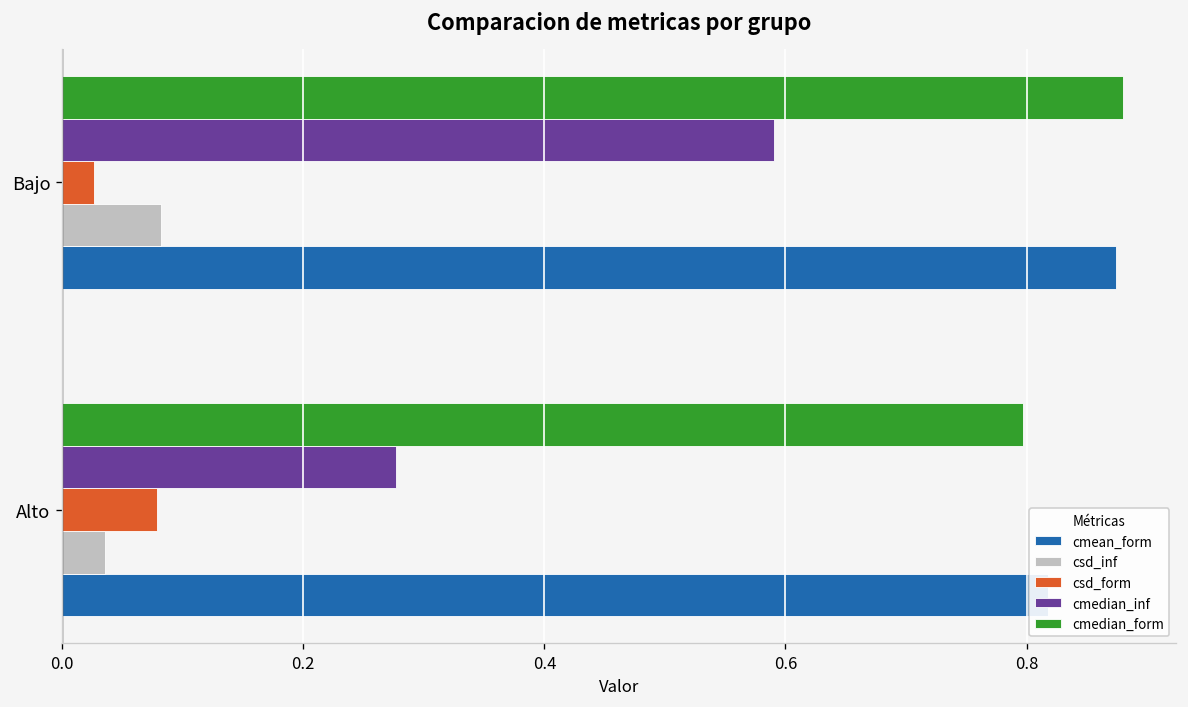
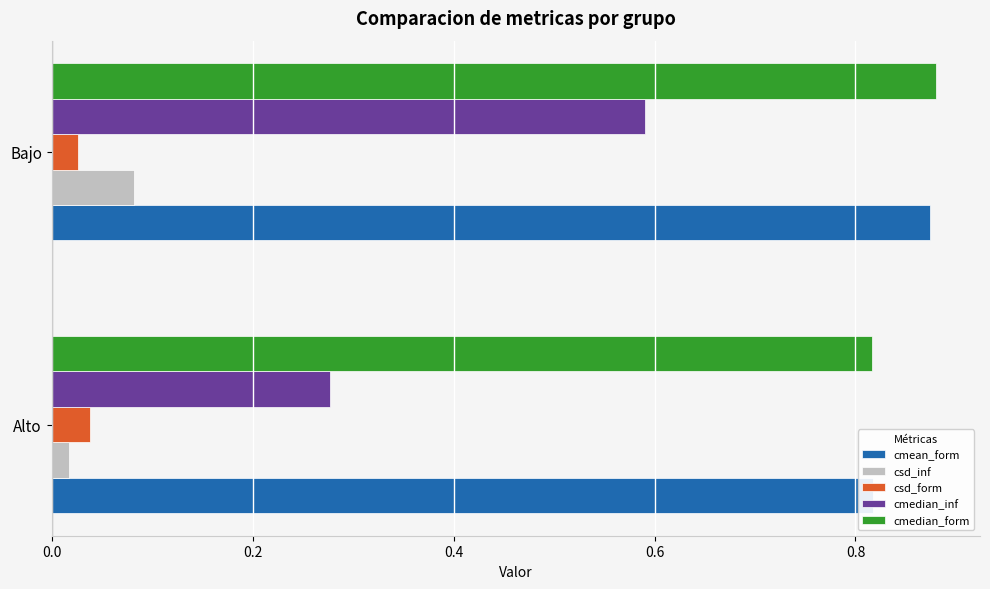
  {
    "cmean_form": {
      "Bajo": 0.874
    },
    "csd_inf": {
      "Bajo": 0.082,
-     "Alto": 0.035
+     "Alto": 0.017
    },
    "csd_form": {
      "Bajo": 0.026,
-     "Alto": 0.079
+     "Alto": 0.038
    },
    "cmedian_inf": {
      "Bajo": 0.590,
      "Alto": 0.277
    },
    "cmedian_form": {
      "Bajo": 0.880,
-     "Alto": 0.797
+     "Alto": 0.817
    }
  }
